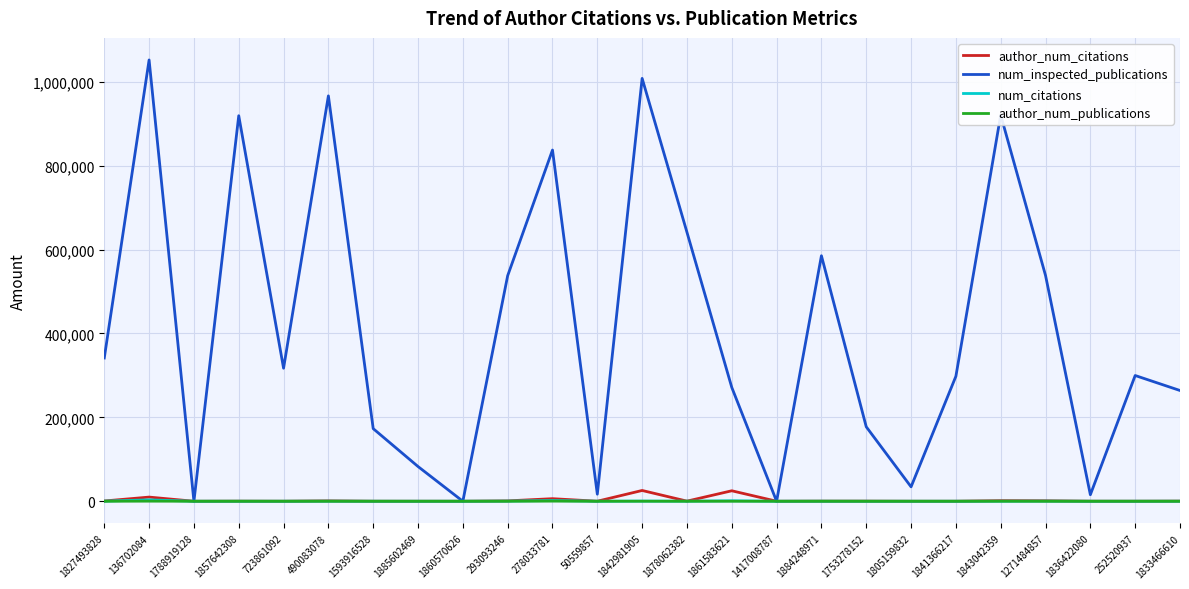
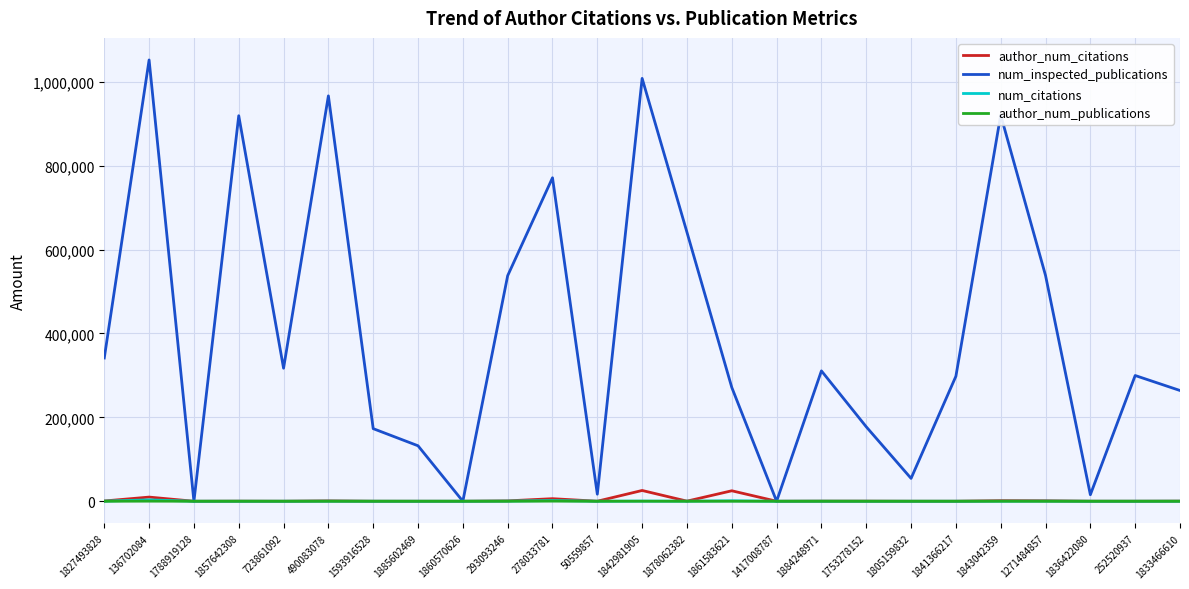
  {
    "author_num_citations": {
      "136702084": "10,000",
      "1842981905": "30,000",
      "1861583621": "20,000"
    },
    "num_inspected_publications": {
      "1827493828": "340,000",
      "136702084": "1,050,000",
      "1857642308": "920,000",
      "723861092": "320,000",
      "490083078": "970,000",
      "1593916528": "170,000",
-     "1885602469": "80,000",
+     "1885602469": "130,000",
      "293093246": "540,000",
-     "278033781": "840,000",
+     "278033781": "770,000",
      "50559857": "20,000",
      "1842981905": "1,010,000",
      "1878062382": "640,000",
      "1861583621": "270,000",
-     "1884248971": "590,000",
+     "1884248971": "310,000",
      "1753278152": "180,000",
-     "1805159832": "30,000",
+     "1805159832": "50,000",
      "1841366217": "300,000",
      "1271484857": "540,000",
      "1836422080": "20,000",
      "252520937": "300,000",
      "1833466610": "260,000"
    }
  }
